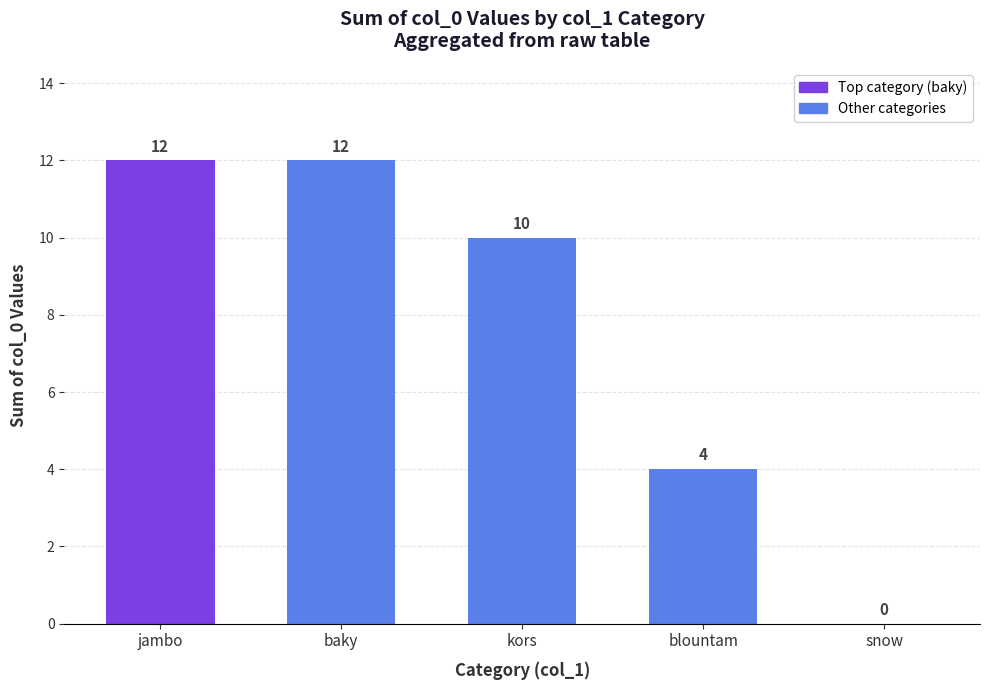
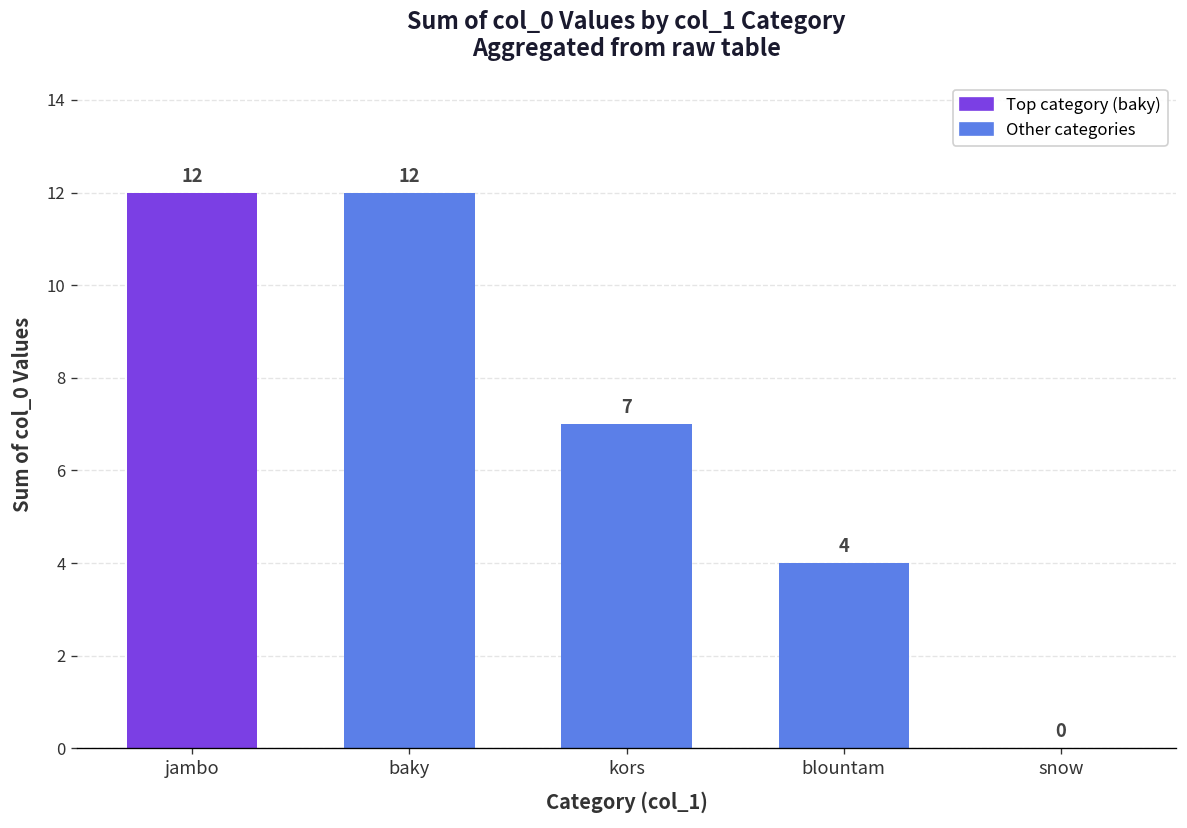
  {
    "jambo": 12,
    "baky": 12,
-   "kors": 10,
+   "kors": 7,
    "blountam": 4,
    "snow": 0
  }
